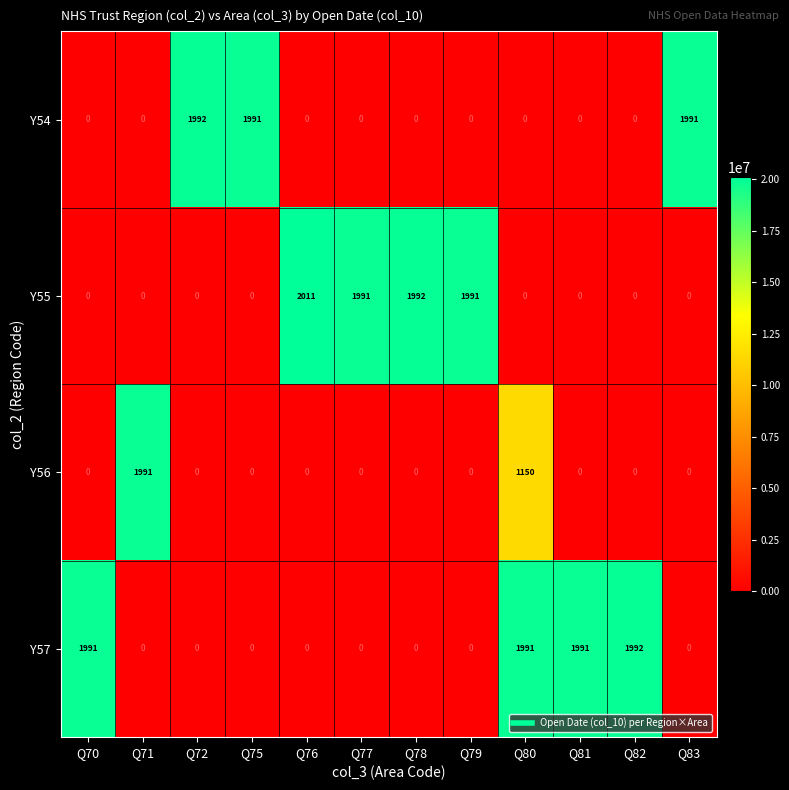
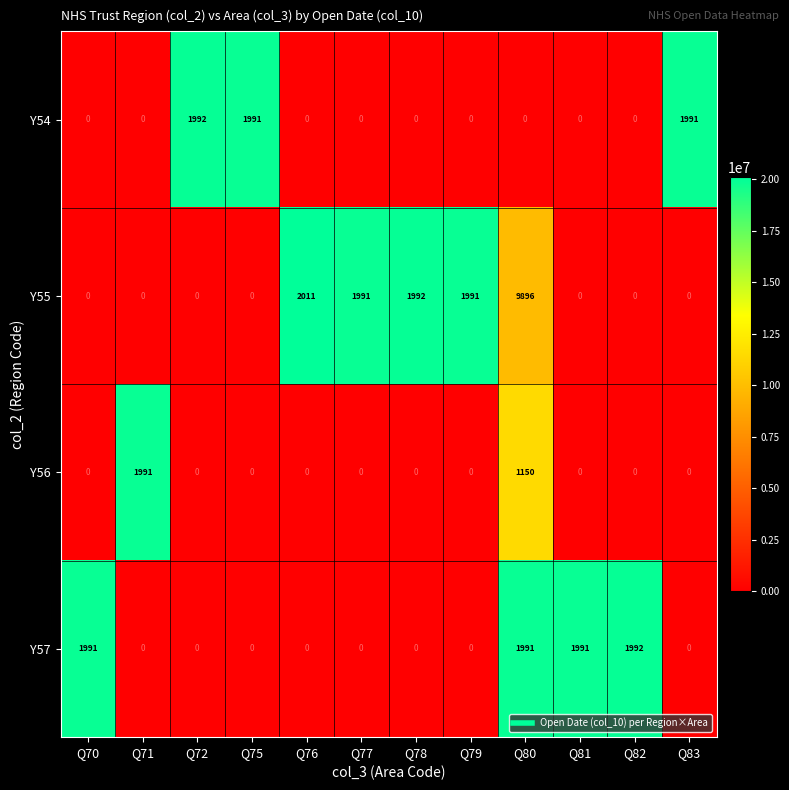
  {
    "Y54": {
      "Q70": 0,
      "Q71": 0,
      "Q72": 1992,
      "Q75": 1991,
      "Q76": 0,
      "Q77": 0,
      "Q78": 0,
      "Q79": 0,
      "Q80": 0,
      "Q81": 0,
      "Q82": 0,
      "Q83": 1991
    },
    "Y55": {
      "Q70": 0,
      "Q71": 0,
      "Q72": 0,
      "Q75": 0,
      "Q76": 2011,
      "Q77": 1991,
      "Q78": 1992,
      "Q79": 1991,
-     "Q80": 0,
+     "Q80": 9896,
      "Q81": 0,
      "Q82": 0,
      "Q83": 0
    },
    "Y56": {
      "Q70": 0,
      "Q71": 1991,
      "Q72": 0,
      "Q75": 0,
      "Q76": 0,
      "Q77": 0,
      "Q78": 0,
      "Q79": 0,
      "Q80": 1150,
      "Q81": 0,
      "Q82": 0,
      "Q83": 0
    },
    "Y57": {
      "Q70": 1991,
      "Q71": 0,
      "Q72": 0,
      "Q75": 0,
      "Q76": 0,
      "Q77": 0,
      "Q78": 0,
      "Q79": 0,
      "Q80": 1991,
      "Q81": 1991,
      "Q82": 1992,
      "Q83": 0
    }
  }
